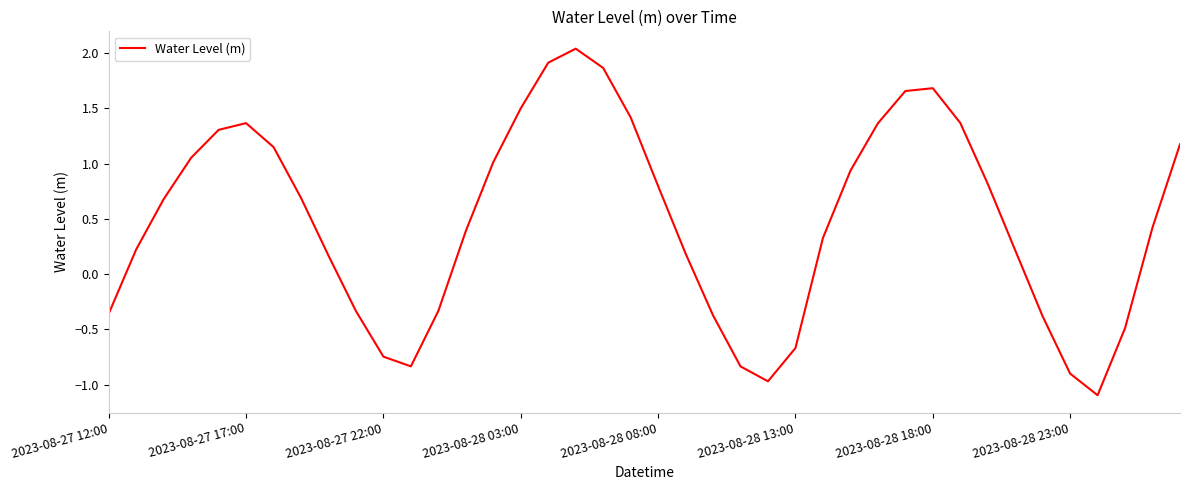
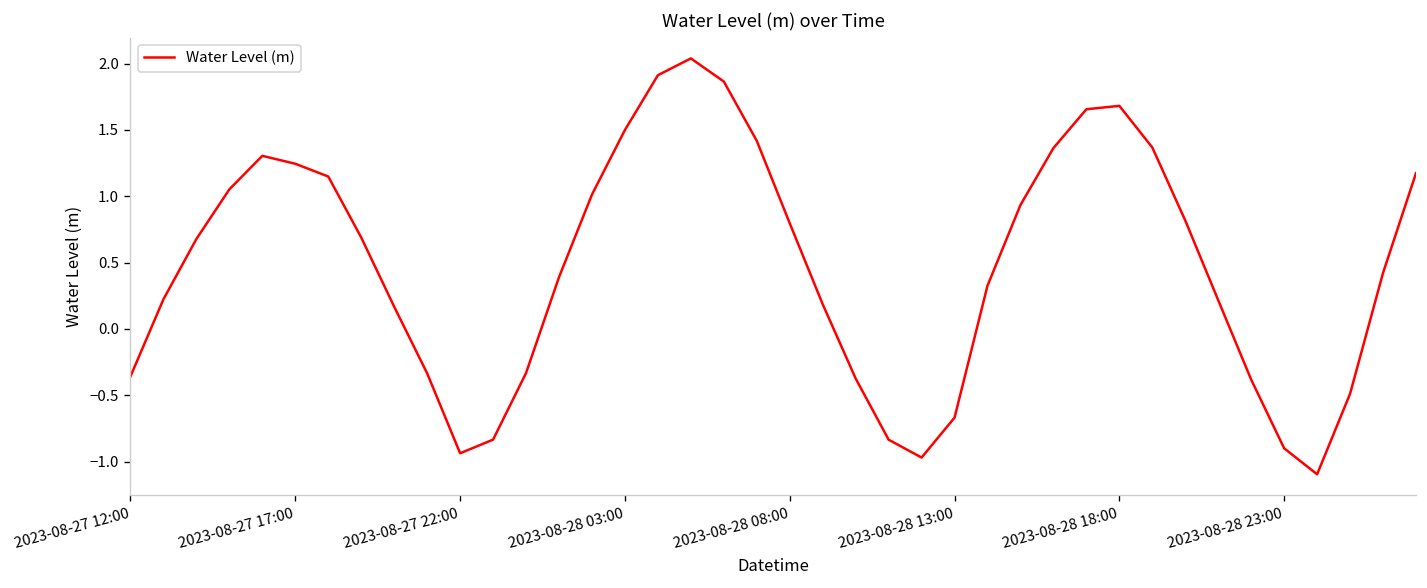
  {
    "2023-08-27 12:00": -0.36,
-   "2023-08-27 17:00": 1.37,
-   "2023-08-27 22:00": -0.75,
+   "2023-08-27 17:00": 1.24,
+   "2023-08-27 22:00": -0.94,
    "2023-08-28 03:00": 1.50,
    "2023-08-28 08:00": 0.80,
    "2023-08-28 13:00": -0.67,
    "2023-08-28 18:00": 1.68,
    "2023-08-28 23:00": -0.90
  }
